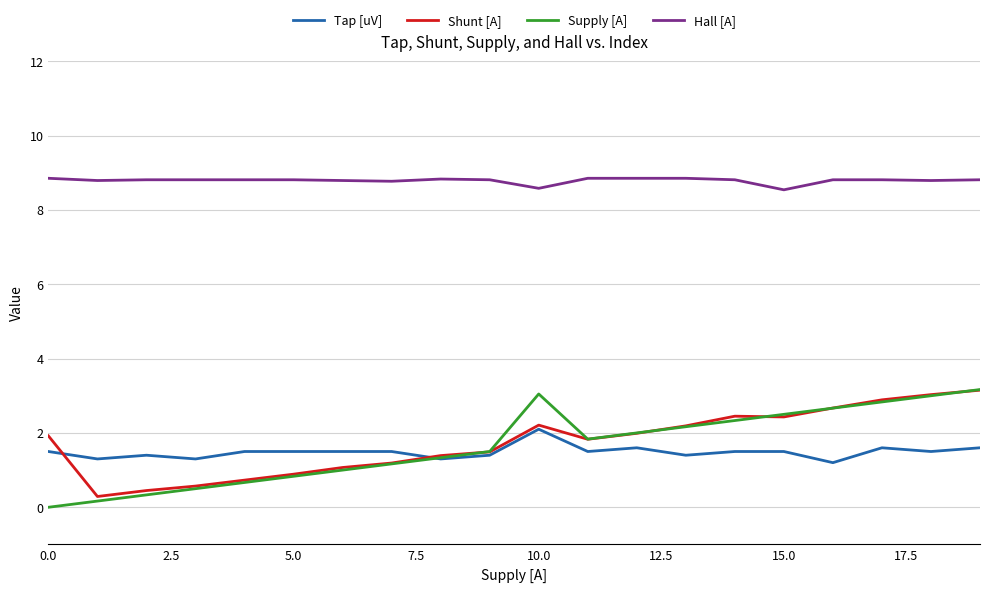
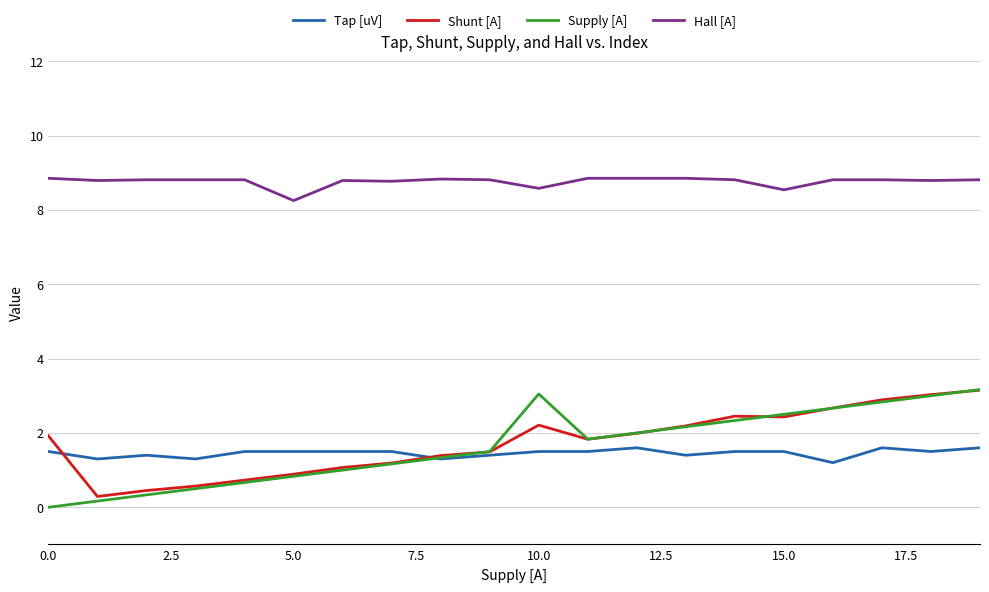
  {
    "Tap [uV]": {
      "0.0": 1.5,
      "5.0": 1.5,
-     "10.0": 2.1,
+     "10.0": 1.5,
      "15.0": 1.5
    },
    "Shunt [A]": {
      "0.0": 1.9,
      "10.0": 2.2,
      "15.0": 2.4
    },
    "Supply [A]": {
      "0.0": 0.0,
      "10.0": 3.0,
      "15.0": 2.5
    },
    "Hall [A]": {
      "0.0": 8.9,
-     "5.0": 8.8,
+     "5.0": 8.3,
      "10.0": 8.6,
      "15.0": 8.5
    }
  }
